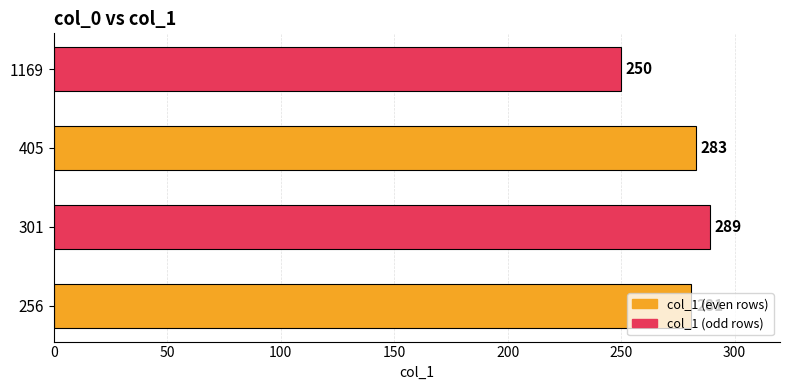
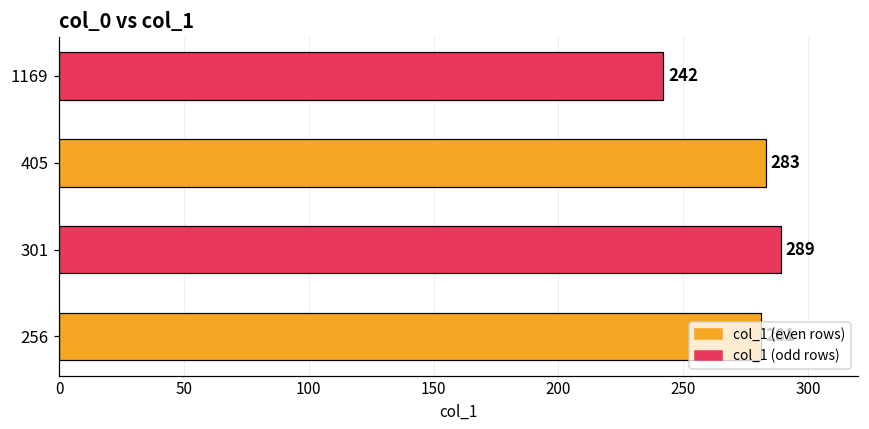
  {
-   "1169": 250,
+   "1169": 242,
    "405": 283,
    "301": 289
  }
